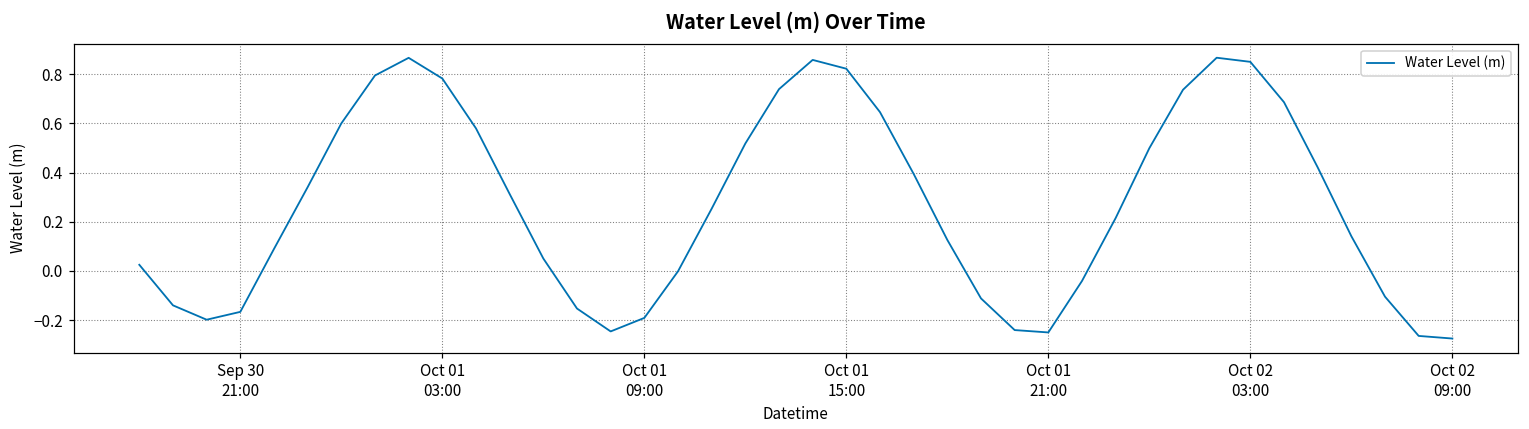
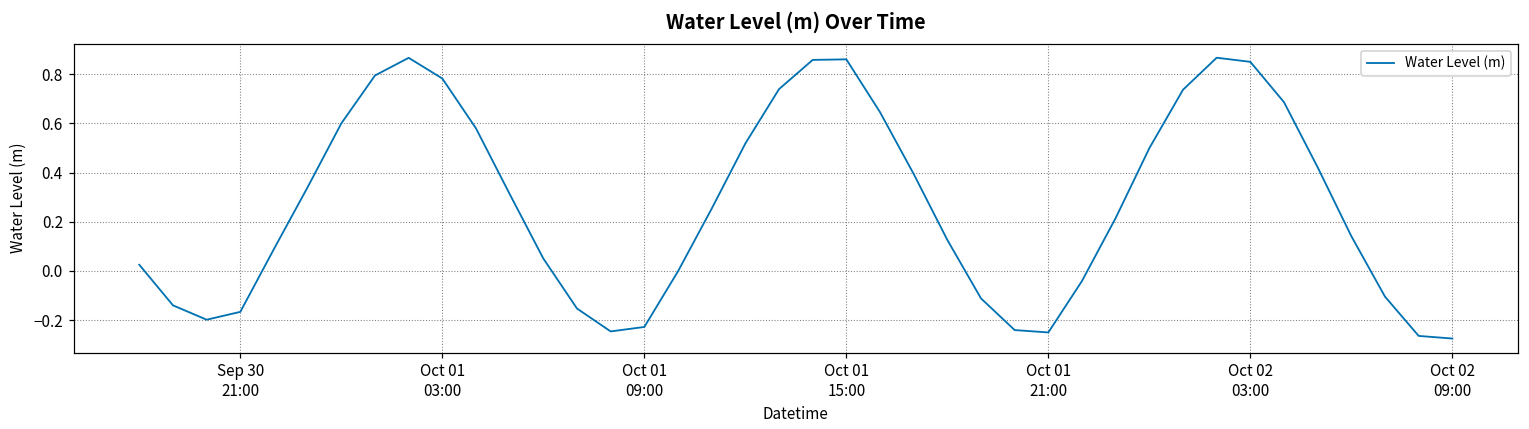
  {
    "Sep 30 21:00": -0.17,
    "Oct 01 03:00": 0.78,
-   "Oct 01 09:00": -0.19,
-   "Oct 01 15:00": 0.82,
+   "Oct 01 09:00": -0.23,
+   "Oct 01 15:00": 0.86,
    "Oct 01 21:00": -0.25,
    "Oct 02 03:00": 0.85,
    "Oct 02 09:00": -0.28
  }
